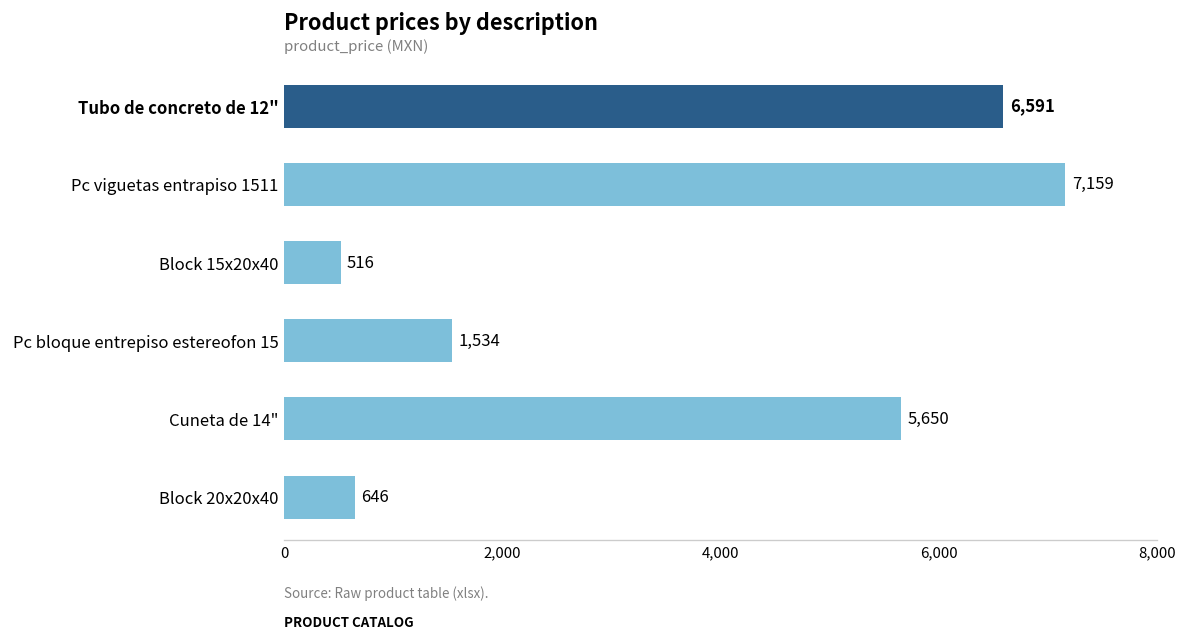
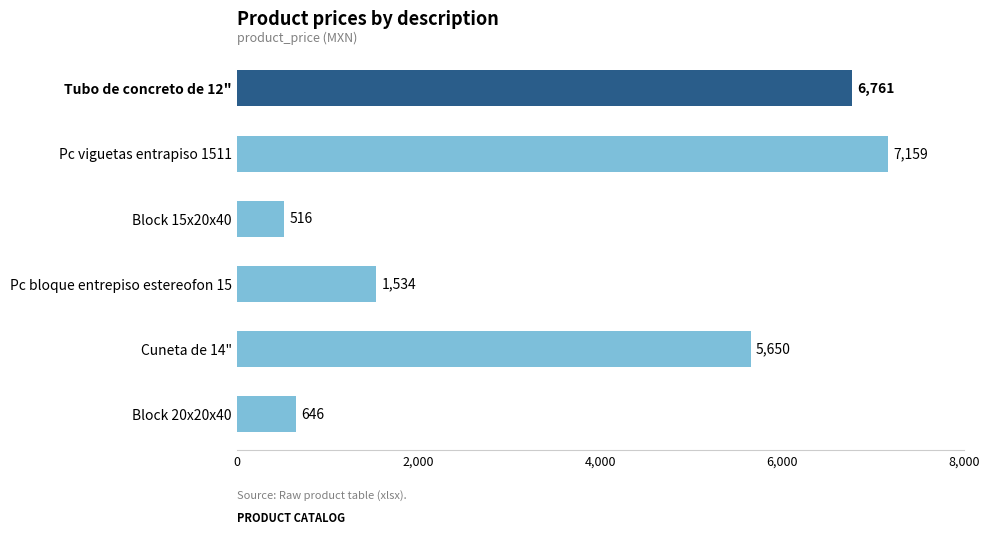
  {
-   "Tubo de concreto de 12\"": "6,591",
+   "Tubo de concreto de 12\"": "6,761",
    "Pc viguetas entrapiso 1511": "7,159",
    "Block 15x20x40": "516",
    "Pc bloque entrepiso estereofon 15": "1,534",
    "Cuneta de 14\"": "5,650",
    "Block 20x20x40": "646"
  }
